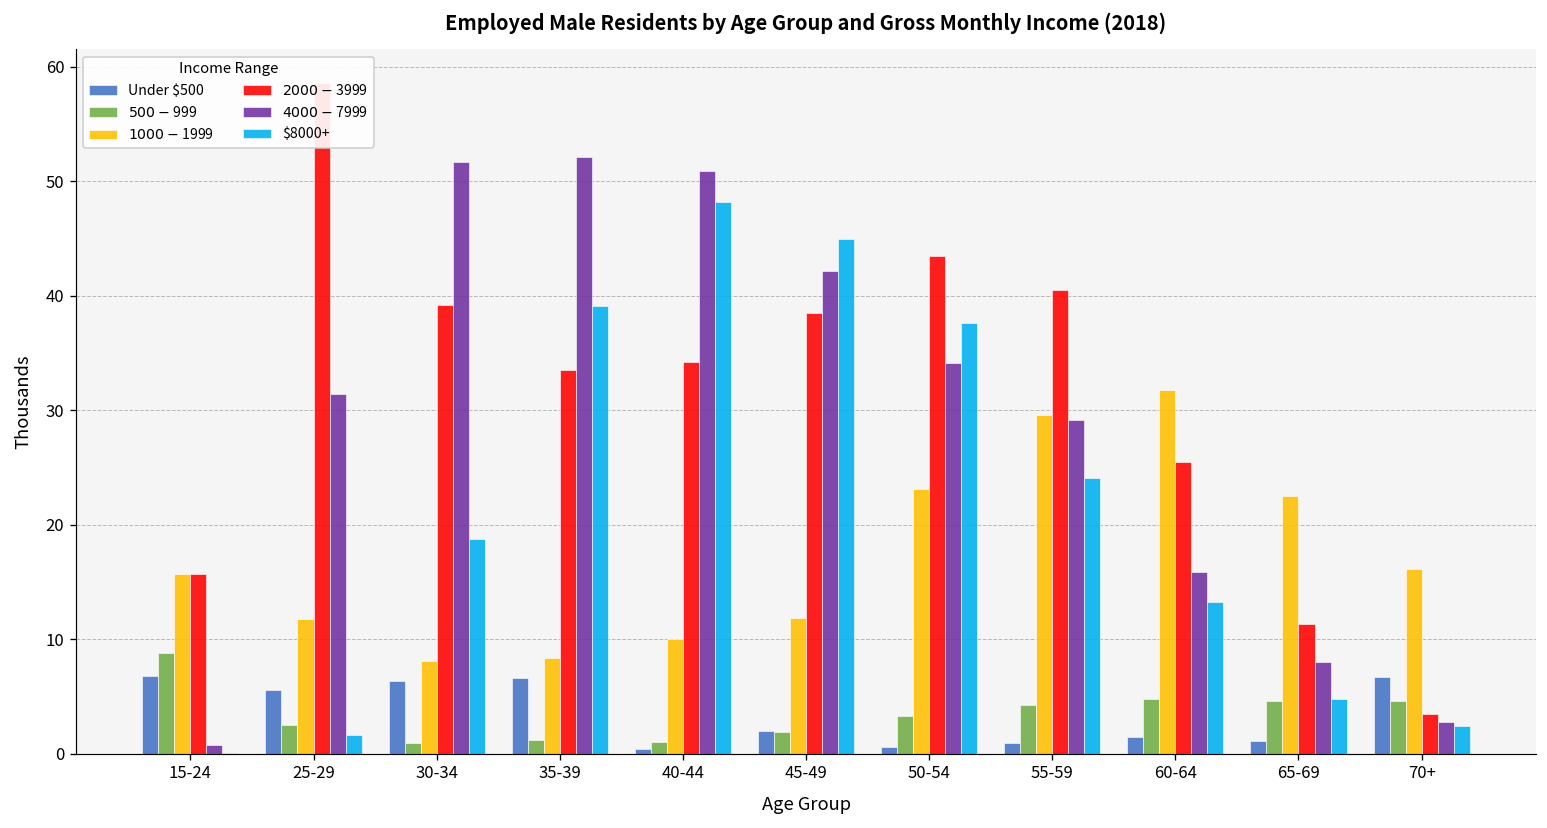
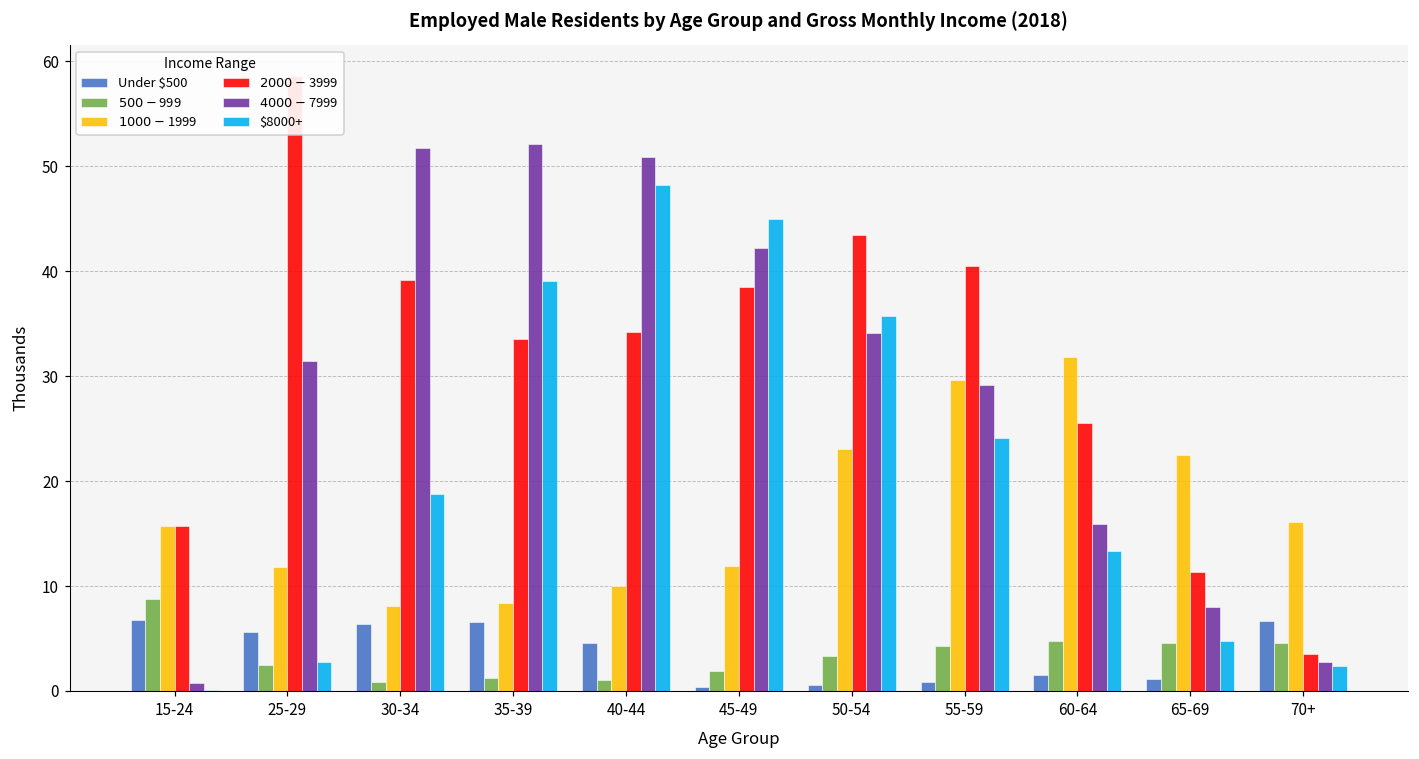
  {
    "Under $500": {
      "15-24": 7,
      "25-29": 6,
      "30-34": 6,
      "35-39": 7,
-     "40-44": 0,
-     "45-49": 2,
+     "40-44": 5,
+     "45-49": 0,
      "50-54": 1,
      "55-59": 1,
      "60-64": 2,
      "65-69": 1,
      "70+": 7
    },
    "$8000+": {
-     "25-29": 2,
+     "25-29": 3,
      "30-34": 19,
      "35-39": 39,
      "40-44": 48,
      "45-49": 45,
-     "50-54": 38,
+     "50-54": 36,
      "55-59": 24,
      "60-64": 13,
      "65-69": 5,
      "70+": 2
    }
  }
